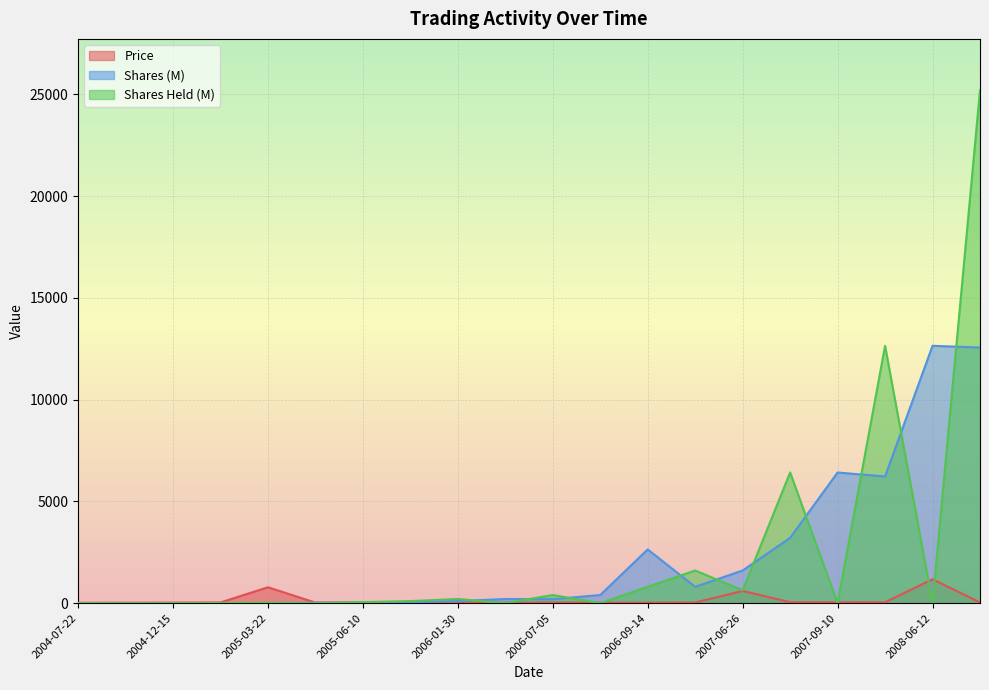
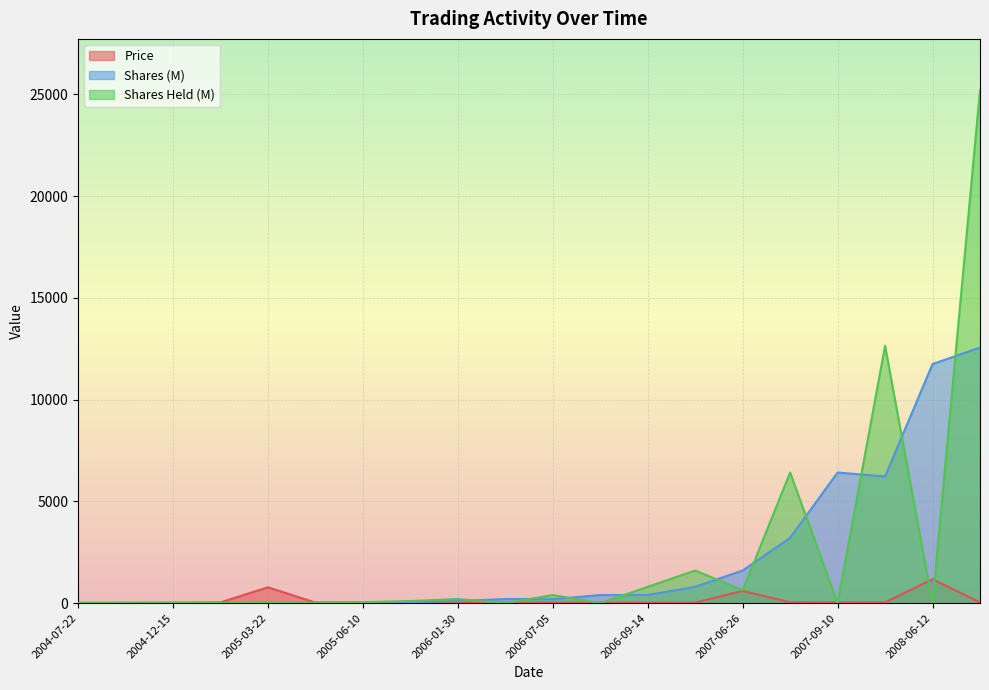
  {
    "Price": {
      "2005-03-22": 800,
      "2006-07-05": 0,
      "2006-09-14": 0,
      "2008-06-12": 1200
    },
    "Shares (M)": {
      "2006-07-05": 200,
-     "2006-09-14": 2600,
+     "2006-09-14": 400,
      "2007-06-26": 1600,
      "2007-09-10": 6400,
-     "2008-06-12": 12600
+     "2008-06-12": 11700
    },
    "Shares Held (M)": {
      "2006-07-05": 400,
      "2006-09-14": 800,
      "2008-06-12": 0
    }
  }
